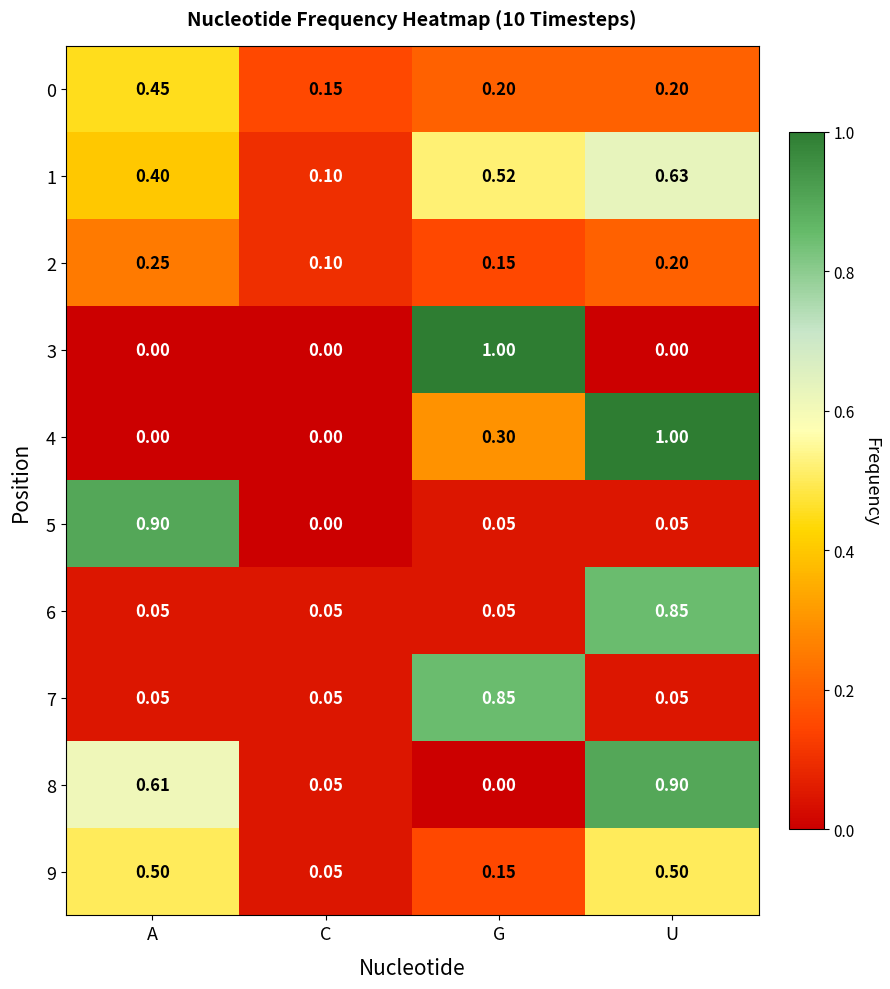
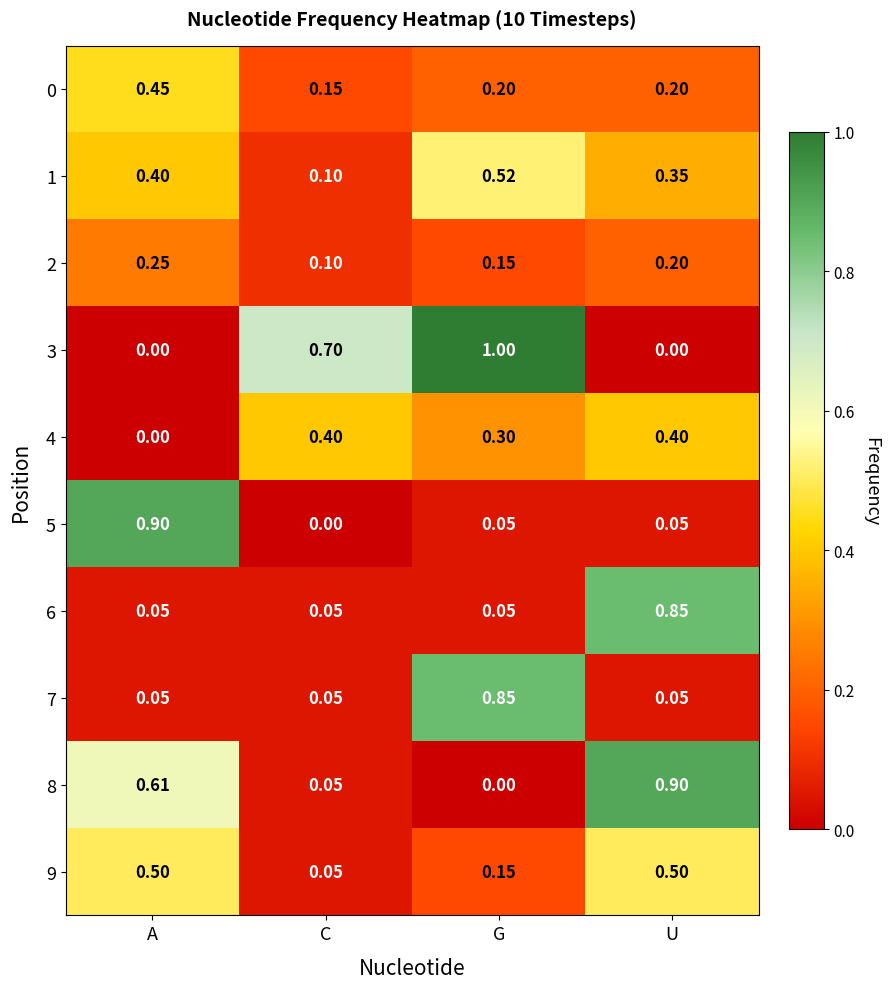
  {
    "0": {
      "A": 0.45,
      "C": 0.15,
      "G": 0.20,
      "U": 0.20
    },
    "1": {
      "A": 0.40,
      "C": 0.10,
      "G": 0.52,
-     "U": 0.63
+     "U": 0.35
    },
    "2": {
      "A": 0.25,
      "C": 0.10,
      "G": 0.15,
      "U": 0.20
    },
    "3": {
      "A": 0.00,
-     "C": 0.00,
+     "C": 0.70,
      "G": 1.00,
      "U": 0.00
    },
    "4": {
      "A": 0.00,
-     "C": 0.00,
+     "C": 0.40,
      "G": 0.30,
-     "U": 1.00
+     "U": 0.40
    },
    "5": {
      "A": 0.90,
      "C": 0.00,
      "G": 0.05,
      "U": 0.05
    },
    "6": {
      "A": 0.05,
      "C": 0.05,
      "G": 0.05,
      "U": 0.85
    },
    "7": {
      "A": 0.05,
      "C": 0.05,
      "G": 0.85,
      "U": 0.05
    },
    "8": {
      "A": 0.61,
      "C": 0.05,
      "G": 0.00,
      "U": 0.90
    },
    "9": {
      "A": 0.50,
      "C": 0.05,
      "G": 0.15,
      "U": 0.50
    }
  }
